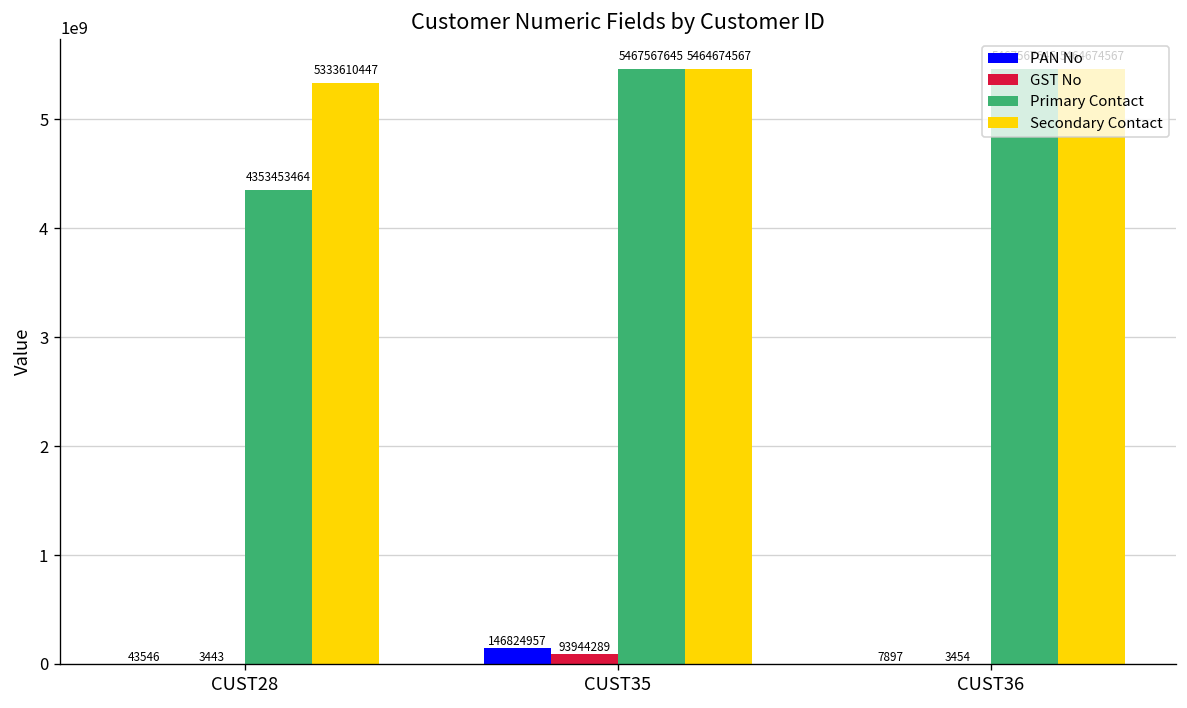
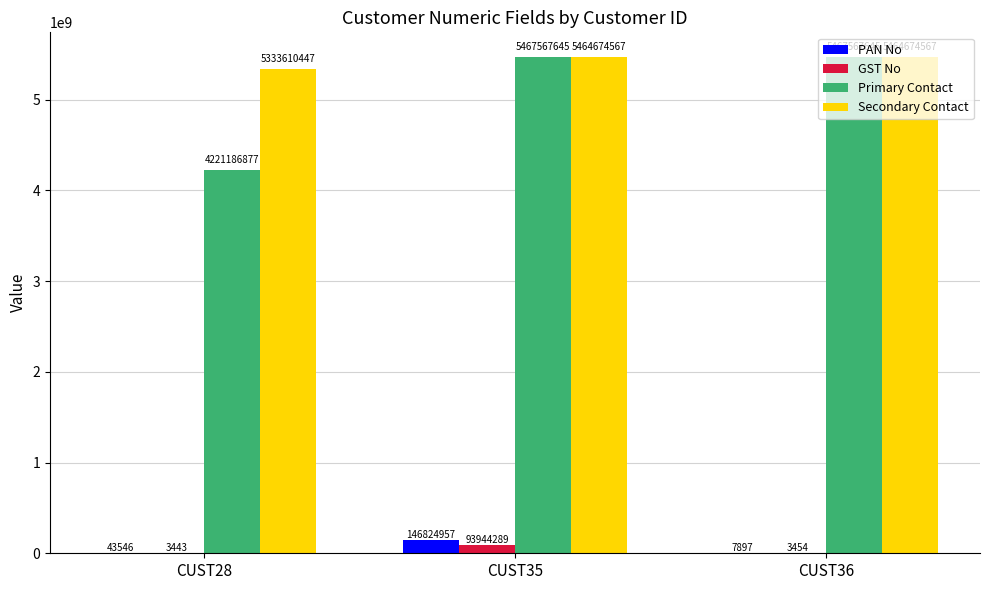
  {
    "PAN No": {
      "CUST28": 43546,
      "CUST35": 146824957,
      "CUST36": 7897
    },
    "GST No": {
      "CUST28": 3443,
      "CUST35": 93944289,
      "CUST36": 3454
    },
    "Primary Contact": {
-     "CUST28": 4353453464,
+     "CUST28": 4221186877,
      "CUST35": 5467567645
    },
    "Secondary Contact": {
      "CUST28": 5333610447,
      "CUST35": 5464674567
    }
  }
